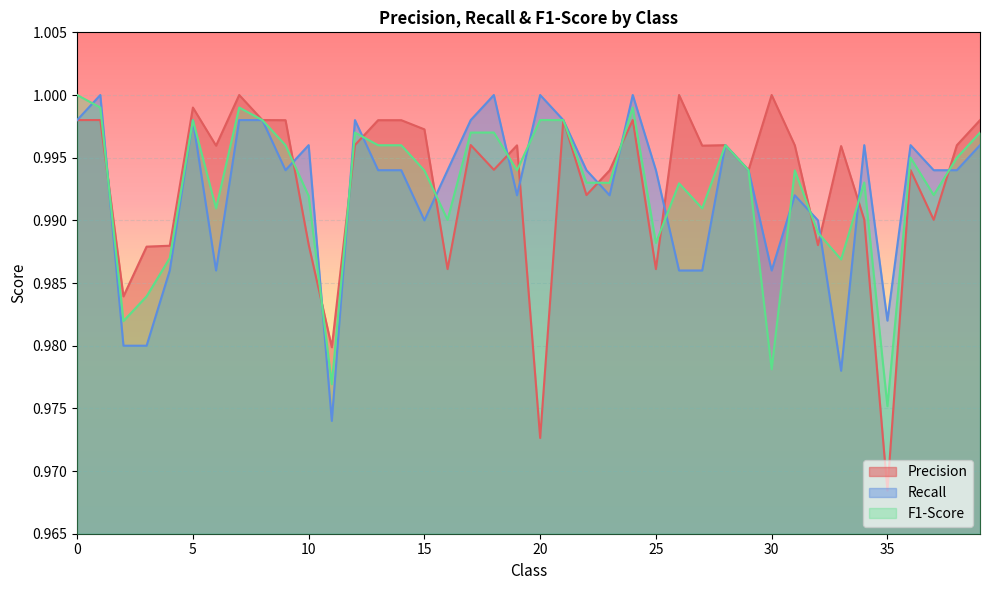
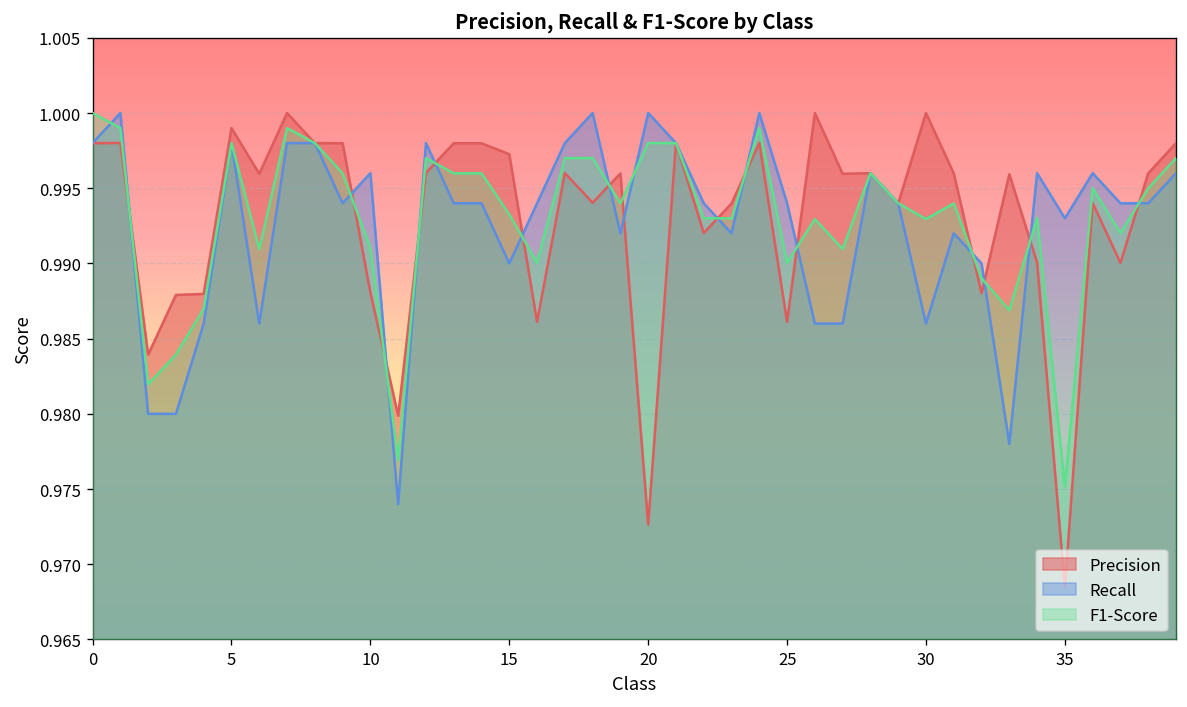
  {
    "Precision": {
      "5": 0.9990,
      "10": 0.9881,
      "15": 0.9973,
      "20": 0.9726,
      "25": 0.9861,
      "30": 1.0000
    },
    "Recall": {
      "10": 0.996,
      "15": 0.990,
      "20": 1.000,
      "25": 0.994,
      "30": 0.986,
-     "35": 0.982
+     "35": 0.993
    },
    "F1-Score": {
      "0": 1.0000,
-     "10": 0.9919,
-     "15": 0.9940,
+     "10": 0.9910,
+     "15": 0.9933,
      "20": 0.9980,
-     "25": 0.9882,
-     "30": 0.9781,
+     "25": 0.9900,
+     "30": 0.9930,
      "35": 0.9752
    }
  }
